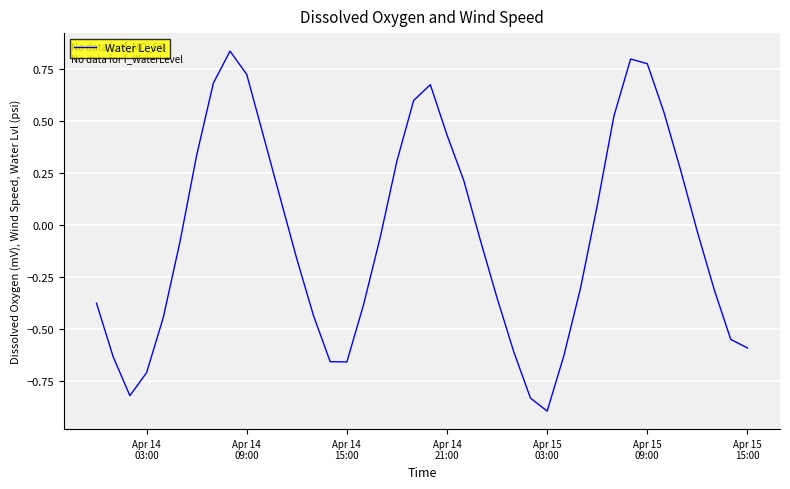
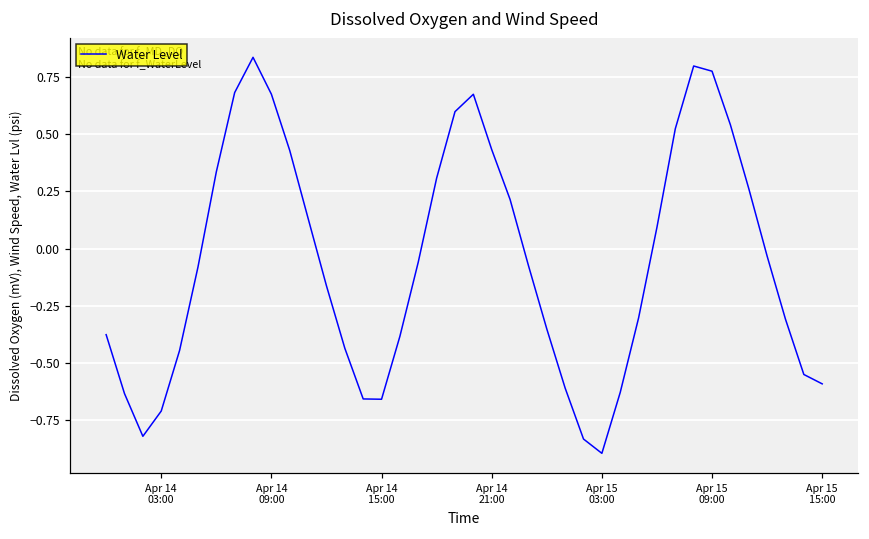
  {
    "Apr 14 03:00": -0.71,
-   "Apr 14 09:00": 0.72,
+   "Apr 14 09:00": 0.67,
    "Apr 14 15:00": -0.66,
    "Apr 14 21:00": 0.43,
    "Apr 15 03:00": -0.89,
    "Apr 15 09:00": 0.77,
    "Apr 15 15:00": -0.59
  }
